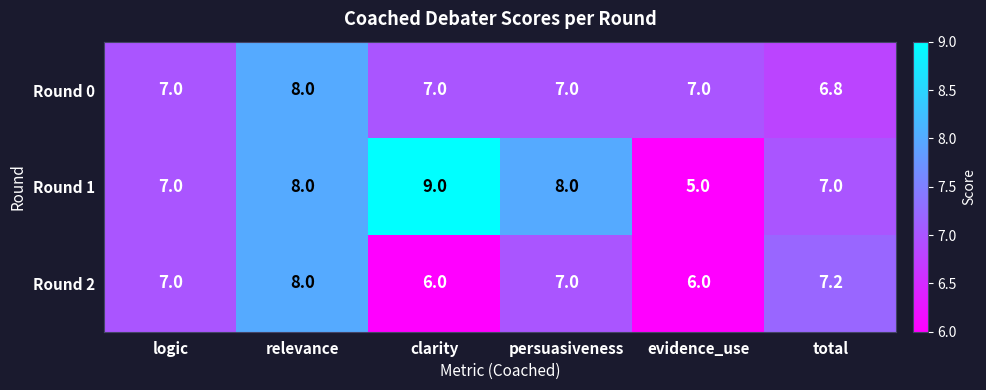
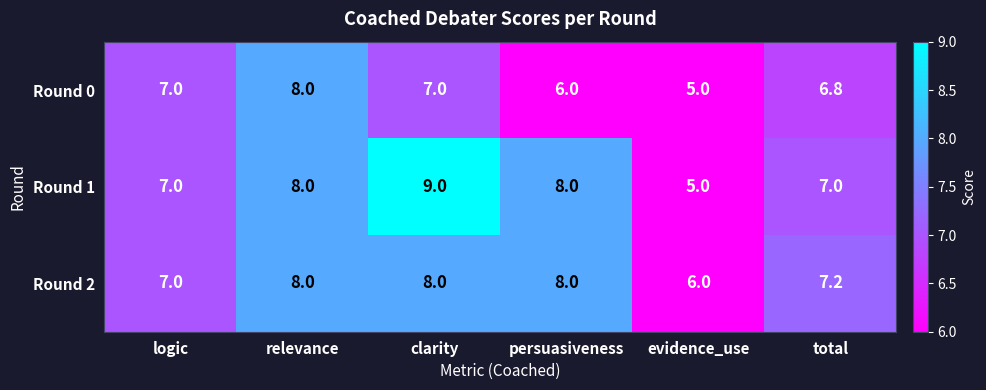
  {
    "Round 0": {
      "logic": 7.0,
      "relevance": 8.0,
      "clarity": 7.0,
-     "persuasiveness": 7.0,
-     "evidence_use": 7.0,
+     "persuasiveness": 6.0,
+     "evidence_use": 5.0,
      "total": 6.8
    },
    "Round 1": {
      "logic": 7.0,
      "relevance": 8.0,
      "clarity": 9.0,
      "persuasiveness": 8.0,
      "evidence_use": 5.0,
      "total": 7.0
    },
    "Round 2": {
      "logic": 7.0,
      "relevance": 8.0,
-     "clarity": 6.0,
-     "persuasiveness": 7.0,
+     "clarity": 8.0,
+     "persuasiveness": 8.0,
      "evidence_use": 6.0,
      "total": 7.2
    }
  }
